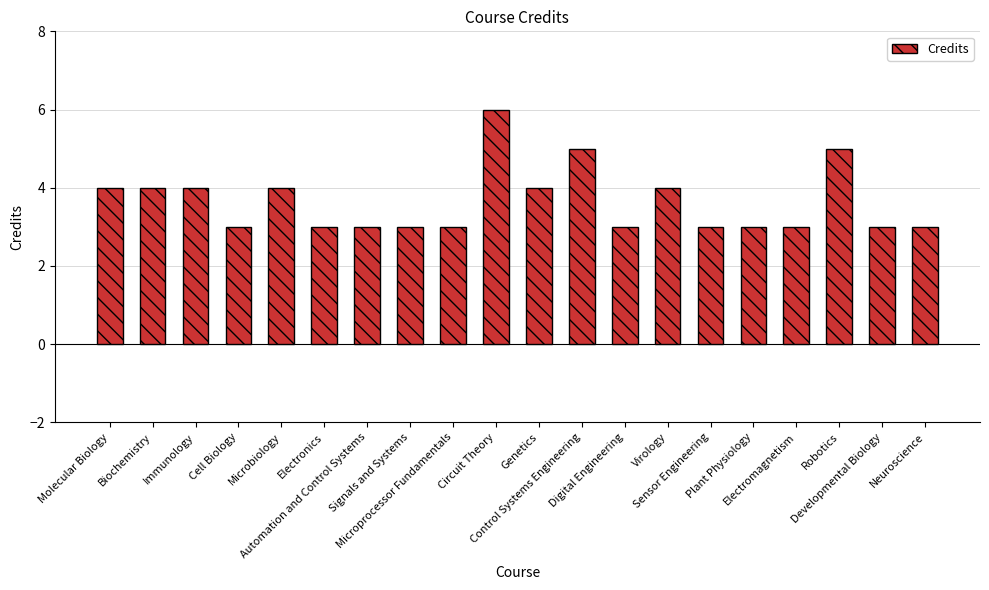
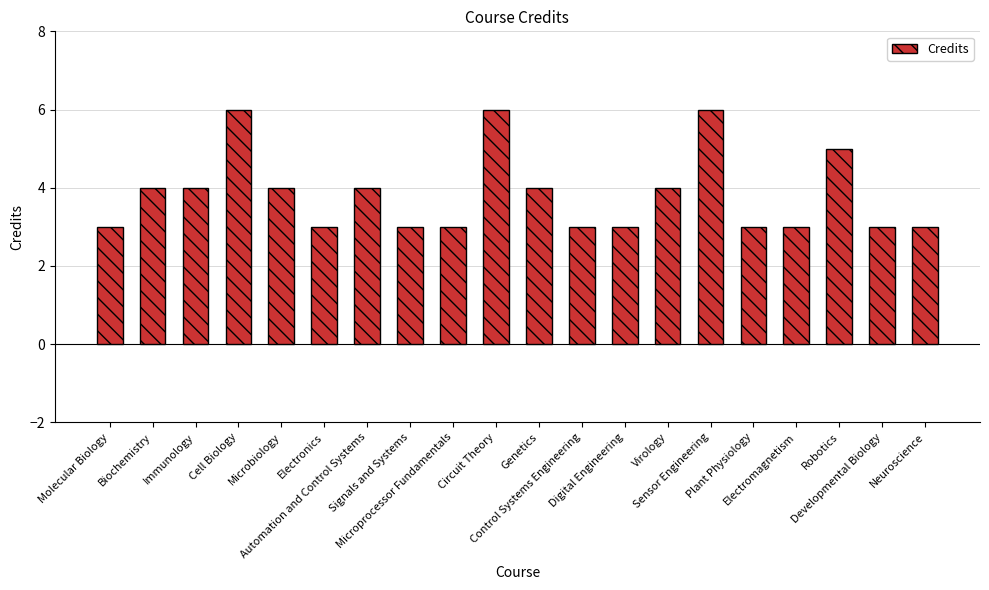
  {
-   "Molecular Biology": 4,
+   "Molecular Biology": 3,
    "Biochemistry": 4,
    "Immunology": 4,
-   "Cell Biology": 3,
+   "Cell Biology": 6,
    "Microbiology": 4,
    "Electronics": 3,
-   "Automation and Control Systems": 3,
+   "Automation and Control Systems": 4,
    "Signals and Systems": 3,
    "Microprocessor Fundamentals": 3,
    "Circuit Theory": 6,
    "Genetics": 4,
-   "Control Systems Engineering": 5,
+   "Control Systems Engineering": 3,
    "Digital Engineering": 3,
    "Virology": 4,
-   "Sensor Engineering": 3,
+   "Sensor Engineering": 6,
    "Plant Physiology": 3,
    "Electromagnetism": 3,
    "Robotics": 5,
    "Developmental Biology": 3,
    "Neuroscience": 3
  }
